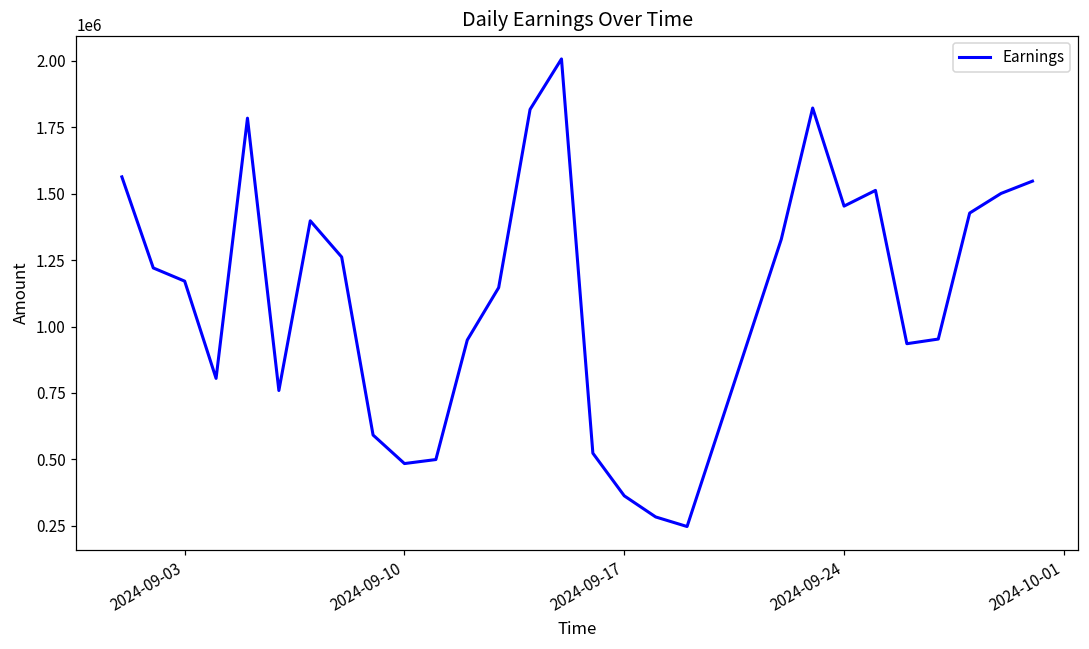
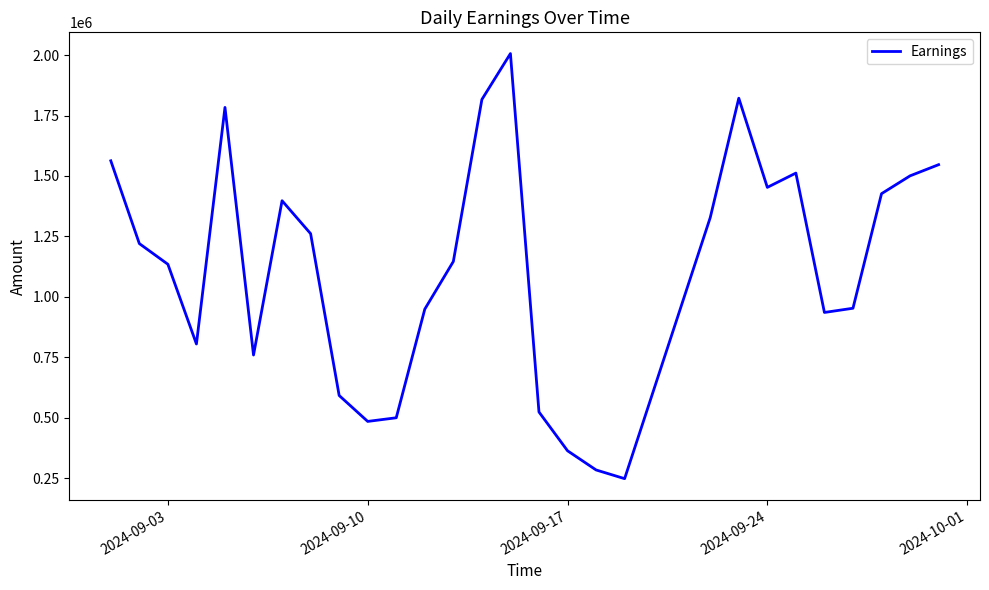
  {
-   "2024-09-03": 1170000,
+   "2024-09-03": 1130000,
    "2024-09-10": 480000,
    "2024-09-17": 360000,
    "2024-09-24": 1450000
  }
